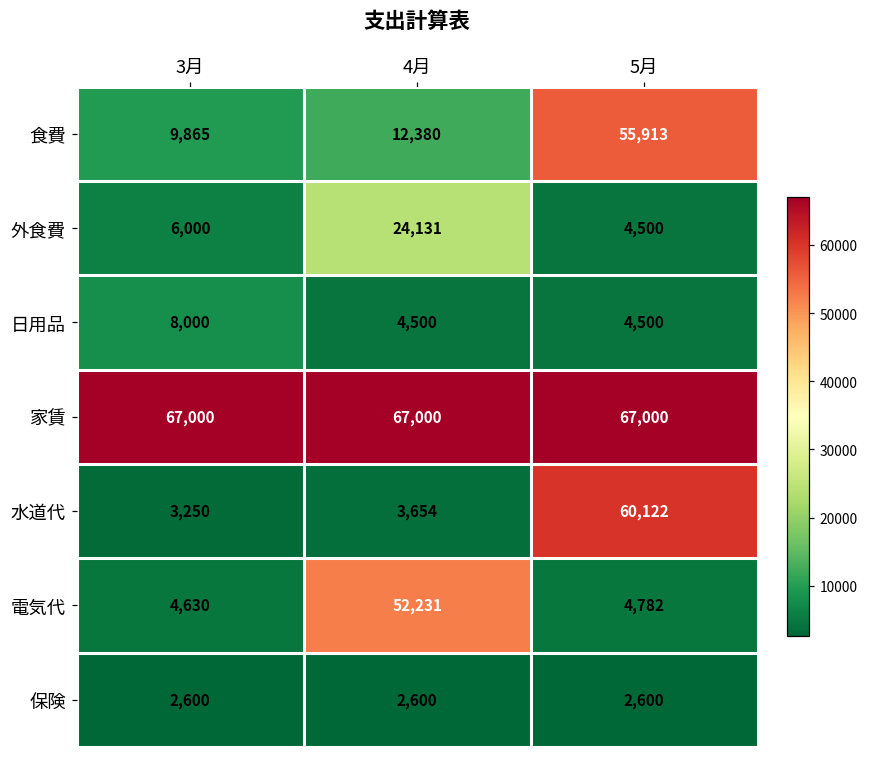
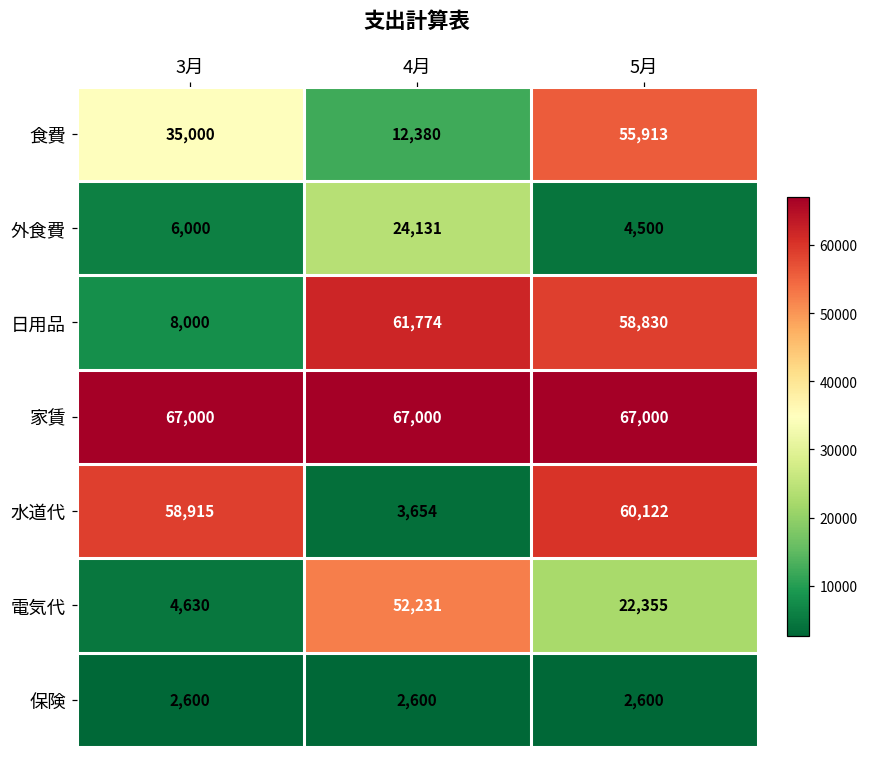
  {
    "食費": {
-     "3月": "9,865",
+     "3月": "35,000",
      "4月": "12,380",
      "5月": "55,913"
    },
    "外食費": {
      "3月": "6,000",
      "4月": "24,131",
      "5月": "4,500"
    },
    "日用品": {
      "3月": "8,000",
-     "4月": "4,500",
-     "5月": "4,500"
+     "4月": "61,774",
+     "5月": "58,830"
    },
    "家賃": {
      "3月": "67,000",
      "4月": "67,000",
      "5月": "67,000"
    },
    "水道代": {
-     "3月": "3,250",
+     "3月": "58,915",
      "4月": "3,654",
      "5月": "60,122"
    },
    "電気代": {
      "3月": "4,630",
      "4月": "52,231",
-     "5月": "4,782"
+     "5月": "22,355"
    },
    "保険": {
      "3月": "2,600",
      "4月": "2,600",
      "5月": "2,600"
    }
  }
